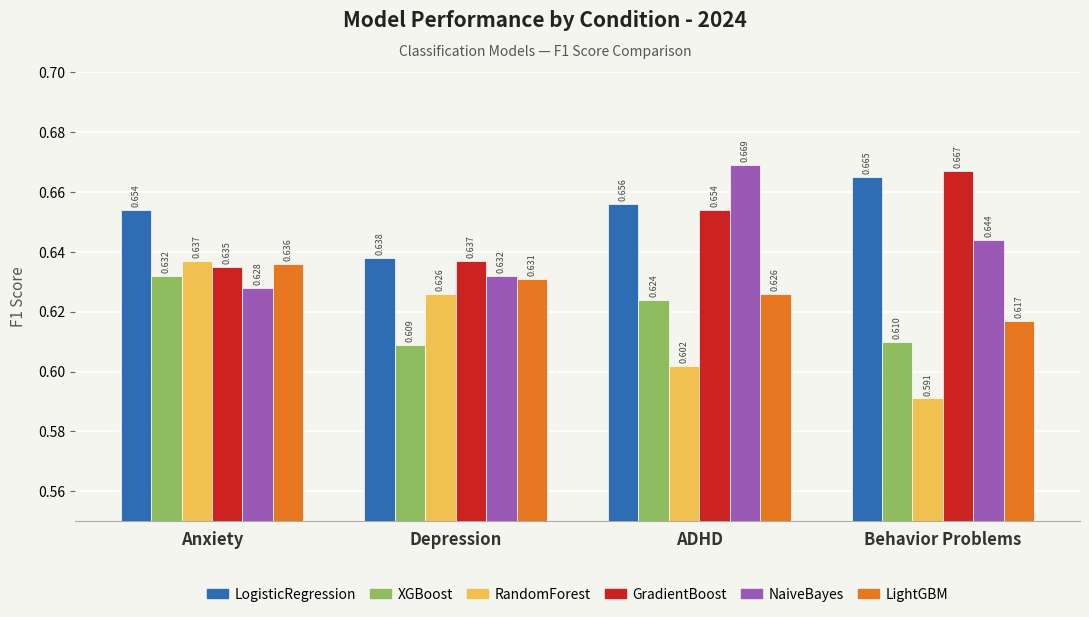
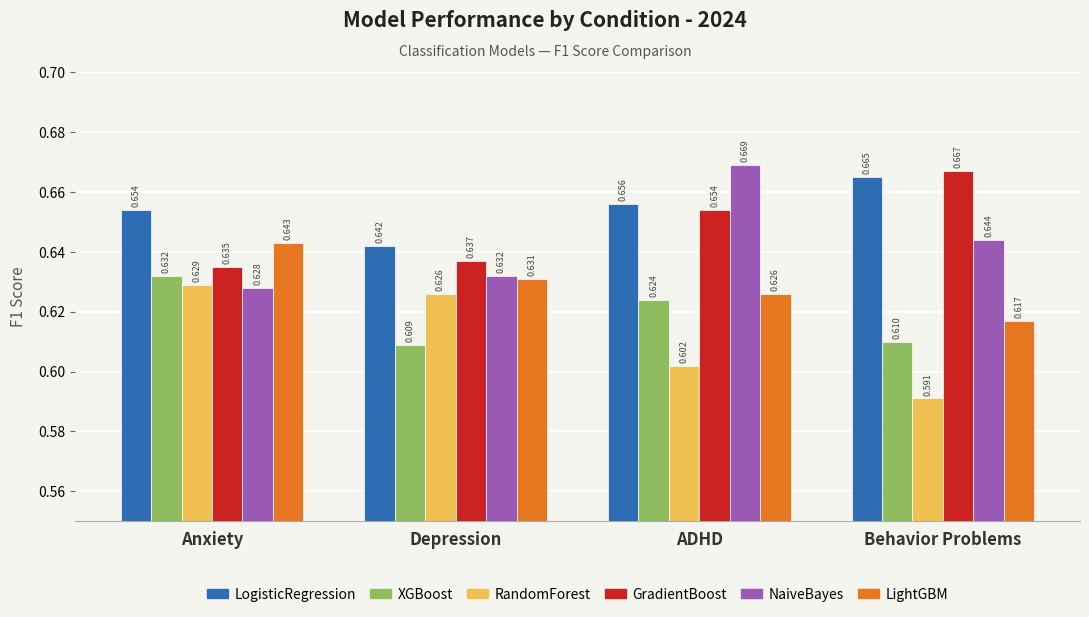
  {
    "LogisticRegression": {
      "Anxiety": 0.654,
-     "Depression": 0.638,
+     "Depression": 0.642,
      "ADHD": 0.656,
      "Behavior Problems": 0.665
    },
    "XGBoost": {
      "Anxiety": 0.632,
      "Depression": 0.609,
      "ADHD": 0.624,
      "Behavior Problems": 0.610
    },
    "RandomForest": {
-     "Anxiety": 0.637,
+     "Anxiety": 0.629,
      "Depression": 0.626,
      "ADHD": 0.602,
      "Behavior Problems": 0.591
    },
    "GradientBoost": {
      "Anxiety": 0.635,
      "Depression": 0.637,
      "ADHD": 0.654,
      "Behavior Problems": 0.667
    },
    "NaiveBayes": {
      "Anxiety": 0.628,
      "Depression": 0.632,
      "ADHD": 0.669,
      "Behavior Problems": 0.644
    },
    "LightGBM": {
-     "Anxiety": 0.636,
+     "Anxiety": 0.643,
      "Depression": 0.631,
      "ADHD": 0.626,
      "Behavior Problems": 0.617
    }
  }
